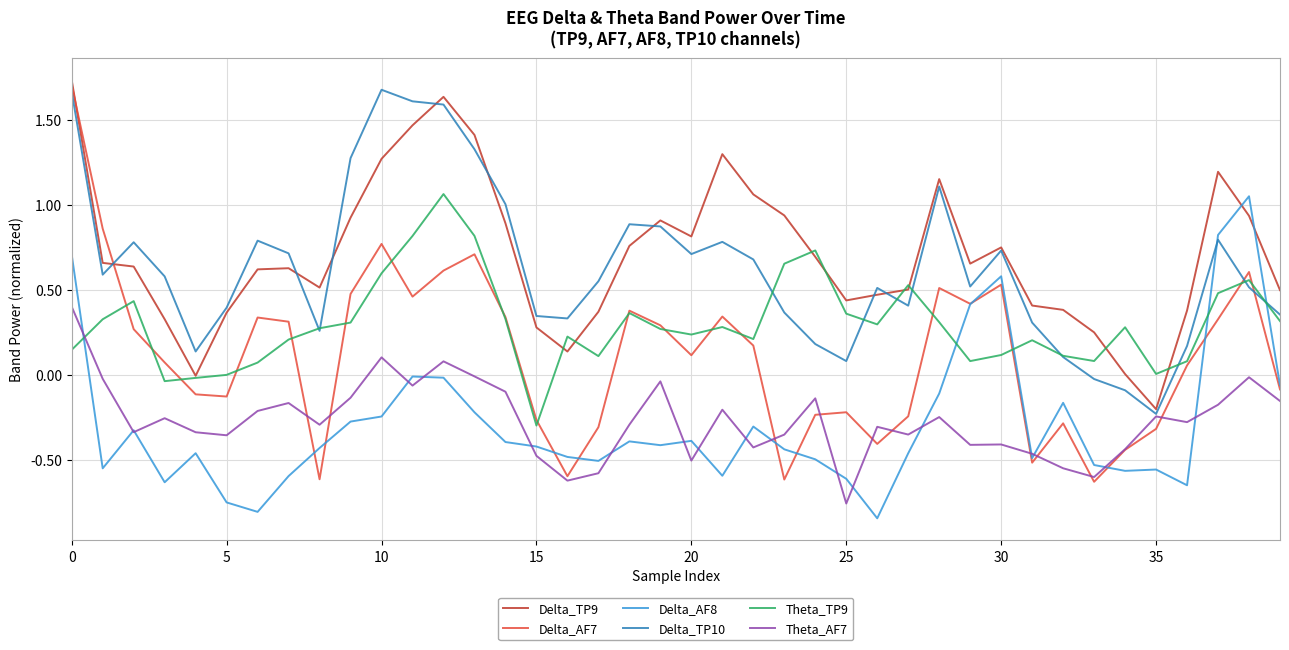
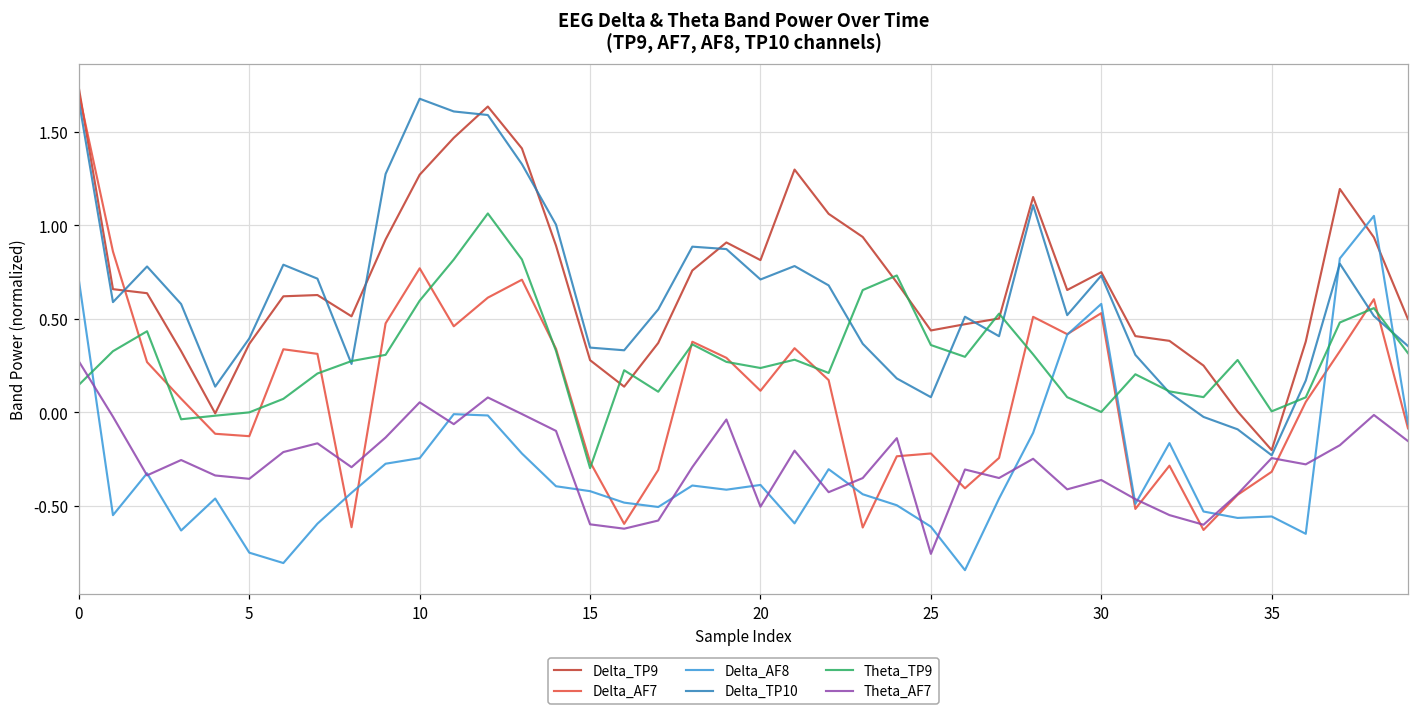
  {
    "Theta_TP9": {
      "0": 0.15,
      "5": 0.00,
      "10": 0.60,
      "15": -0.30,
      "20": 0.24,
      "25": 0.36,
-     "30": 0.12,
+     "30": 0.00,
      "35": 0.01
    },
    "Theta_AF7": {
-     "0": 0.40,
+     "0": 0.27,
      "5": -0.36,
-     "10": 0.10,
-     "15": -0.48,
+     "10": 0.05,
+     "15": -0.60,
      "20": -0.50,
      "25": -0.76,
-     "30": -0.41
+     "30": -0.36
    }
  }
